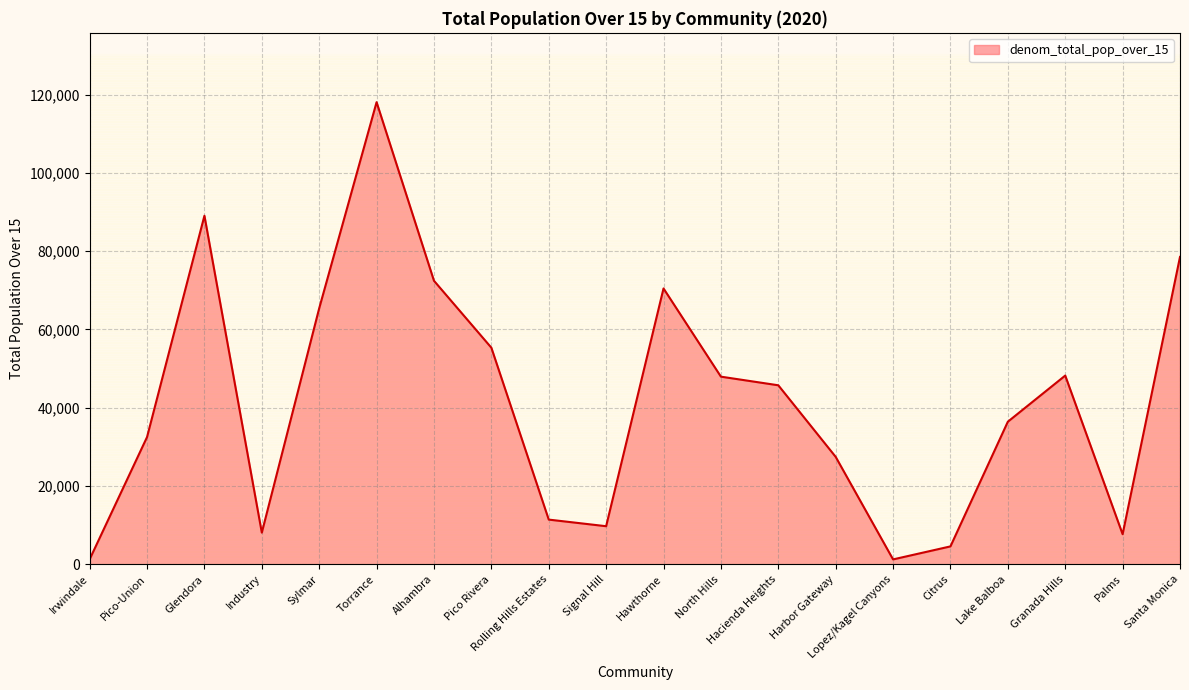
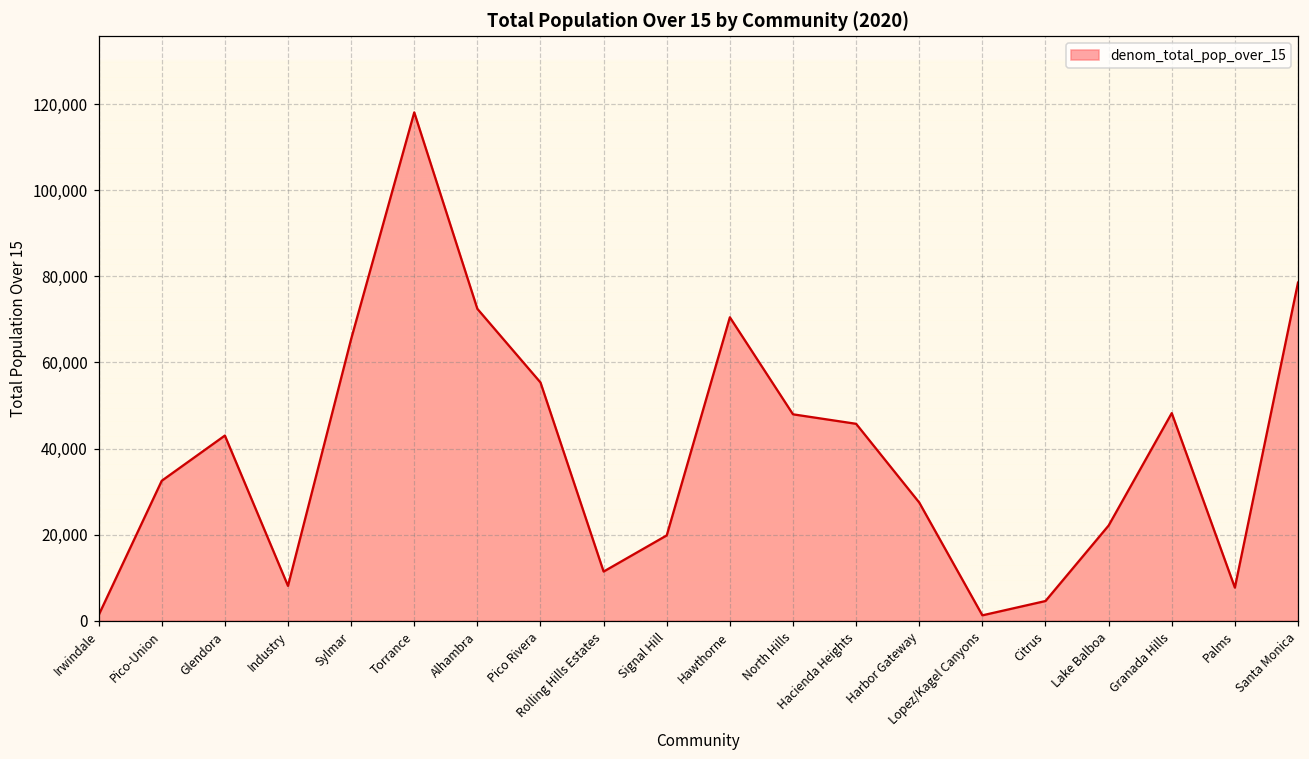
  {
    "Irwindale": "1,000",
    "Pico-Union": "33,000",
-   "Glendora": "89,000",
+   "Glendora": "43,000",
    "Industry": "8,000",
    "Sylmar": "65,000",
    "Torrance": "118,000",
    "Alhambra": "72,000",
    "Pico Rivera": "55,000",
    "Rolling Hills Estates": "11,000",
-   "Signal Hill": "10,000",
+   "Signal Hill": "20,000",
    "Hawthorne": "70,000",
    "North Hills": "48,000",
    "Hacienda Heights": "46,000",
    "Harbor Gateway": "27,000",
    "Lopez/Kagel Canyons": "1,000",
    "Citrus": "5,000",
-   "Lake Balboa": "36,000",
+   "Lake Balboa": "22,000",
    "Granada Hills": "48,000",
    "Palms": "8,000",
    "Santa Monica": "79,000"
  }
